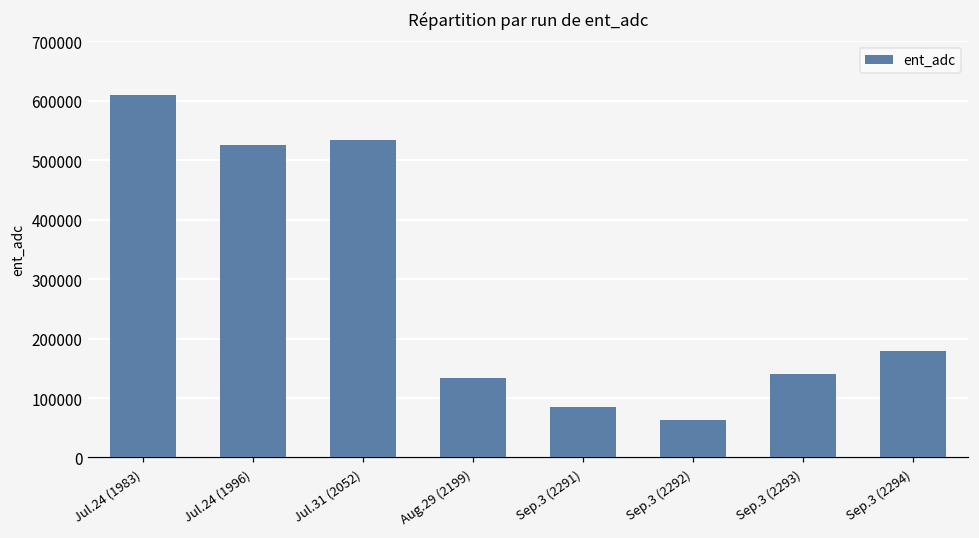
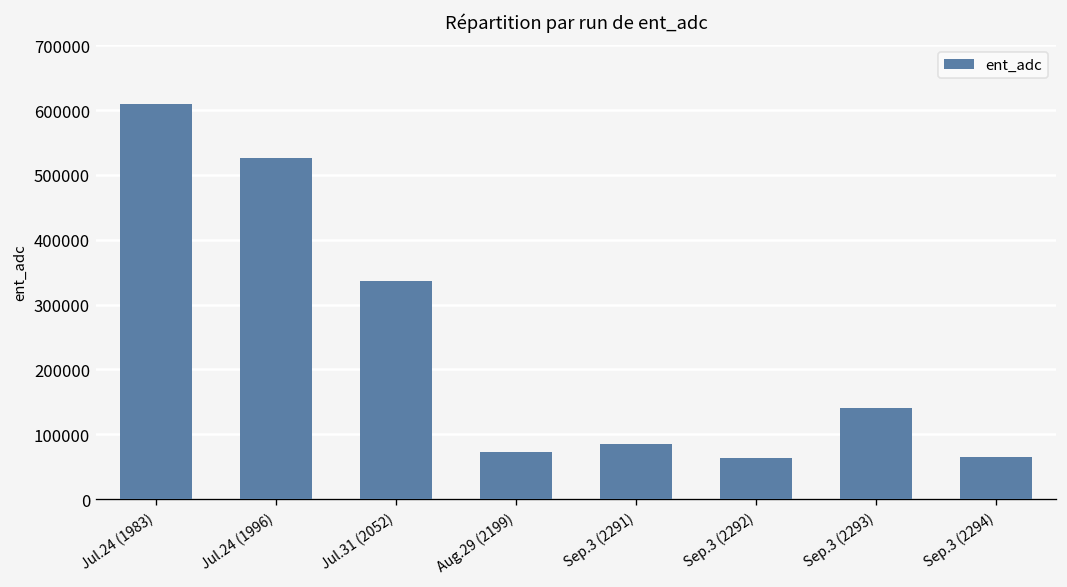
  {
    "Jul.24 (1983)": 610000,
    "Jul.24 (1996)": 530000,
-   "Jul.31 (2052)": 530000,
-   "Aug.29 (2199)": 130000,
+   "Jul.31 (2052)": 340000,
+   "Aug.29 (2199)": 70000,
    "Sep.3 (2291)": 80000,
    "Sep.3 (2292)": 60000,
    "Sep.3 (2293)": 140000,
-   "Sep.3 (2294)": 180000
+   "Sep.3 (2294)": 60000
  }
